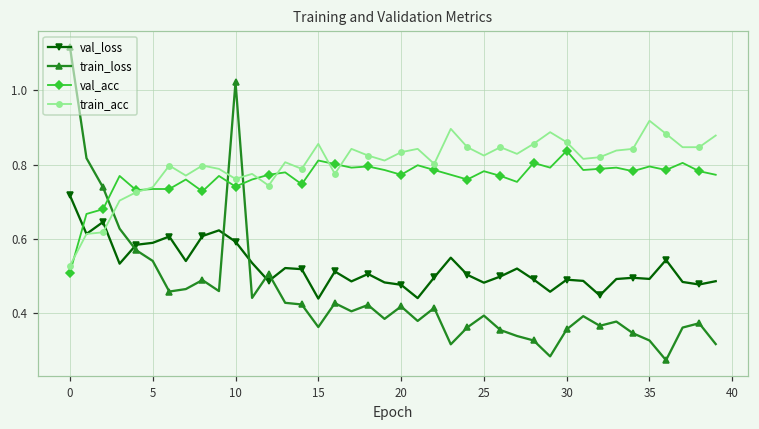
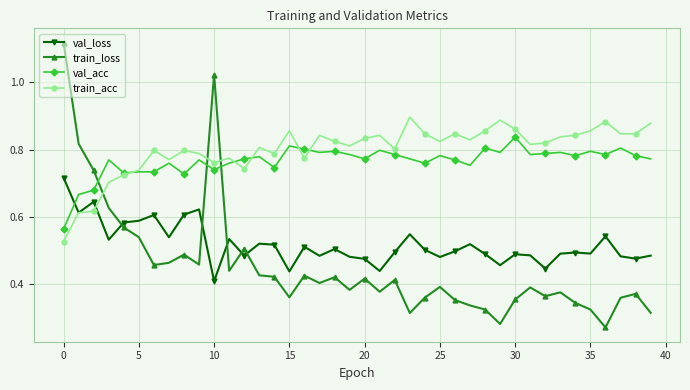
  {
    "val_loss": {
      "0": 0.72,
      "5": 0.59,
-     "10": 0.59,
+     "10": 0.41,
      "15": 0.44,
      "20": 0.48,
      "25": 0.48,
      "30": 0.49,
      "35": 0.49
    },
    "train_loss": {
      "5": 0.54,
      "10": 1.02,
      "15": 0.36,
      "20": 0.42,
      "25": 0.39,
      "30": 0.35,
      "35": 0.33
    },
    "val_acc": {
-     "0": 0.51,
+     "0": 0.56,
      "10": 0.74,
      "15": 0.81,
      "20": 0.77,
      "25": 0.78,
      "30": 0.84,
      "35": 0.79
    },
    "train_acc": {
      "0": 0.53,
      "10": 0.76,
      "15": 0.86,
      "20": 0.83,
      "25": 0.82,
      "30": 0.86,
-     "35": 0.92
+     "35": 0.86
    }
  }
